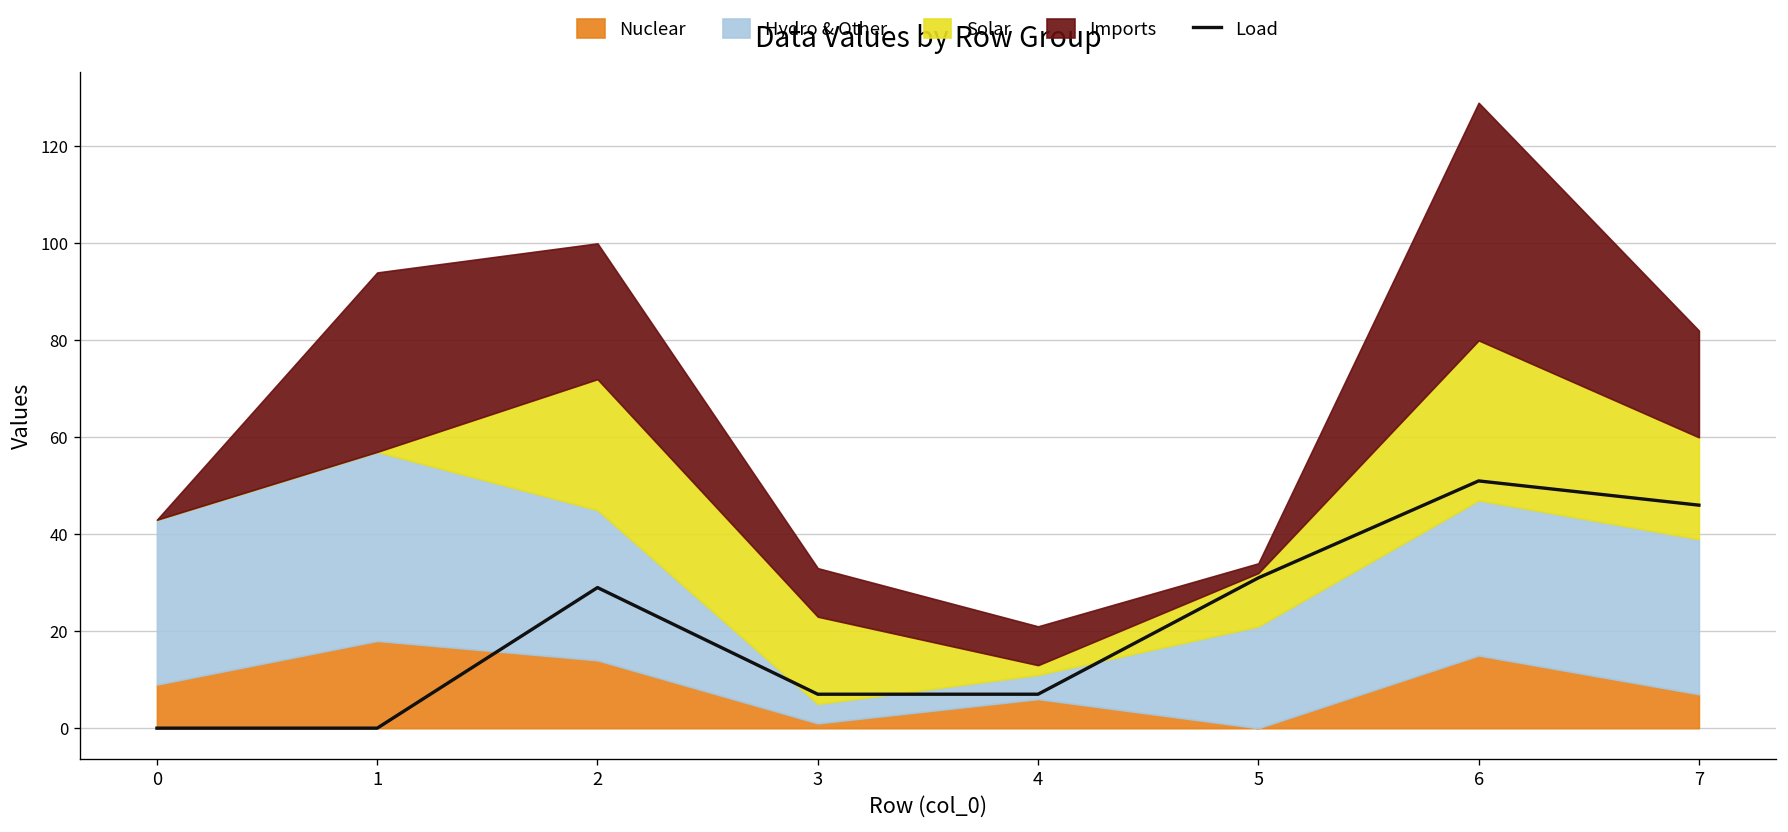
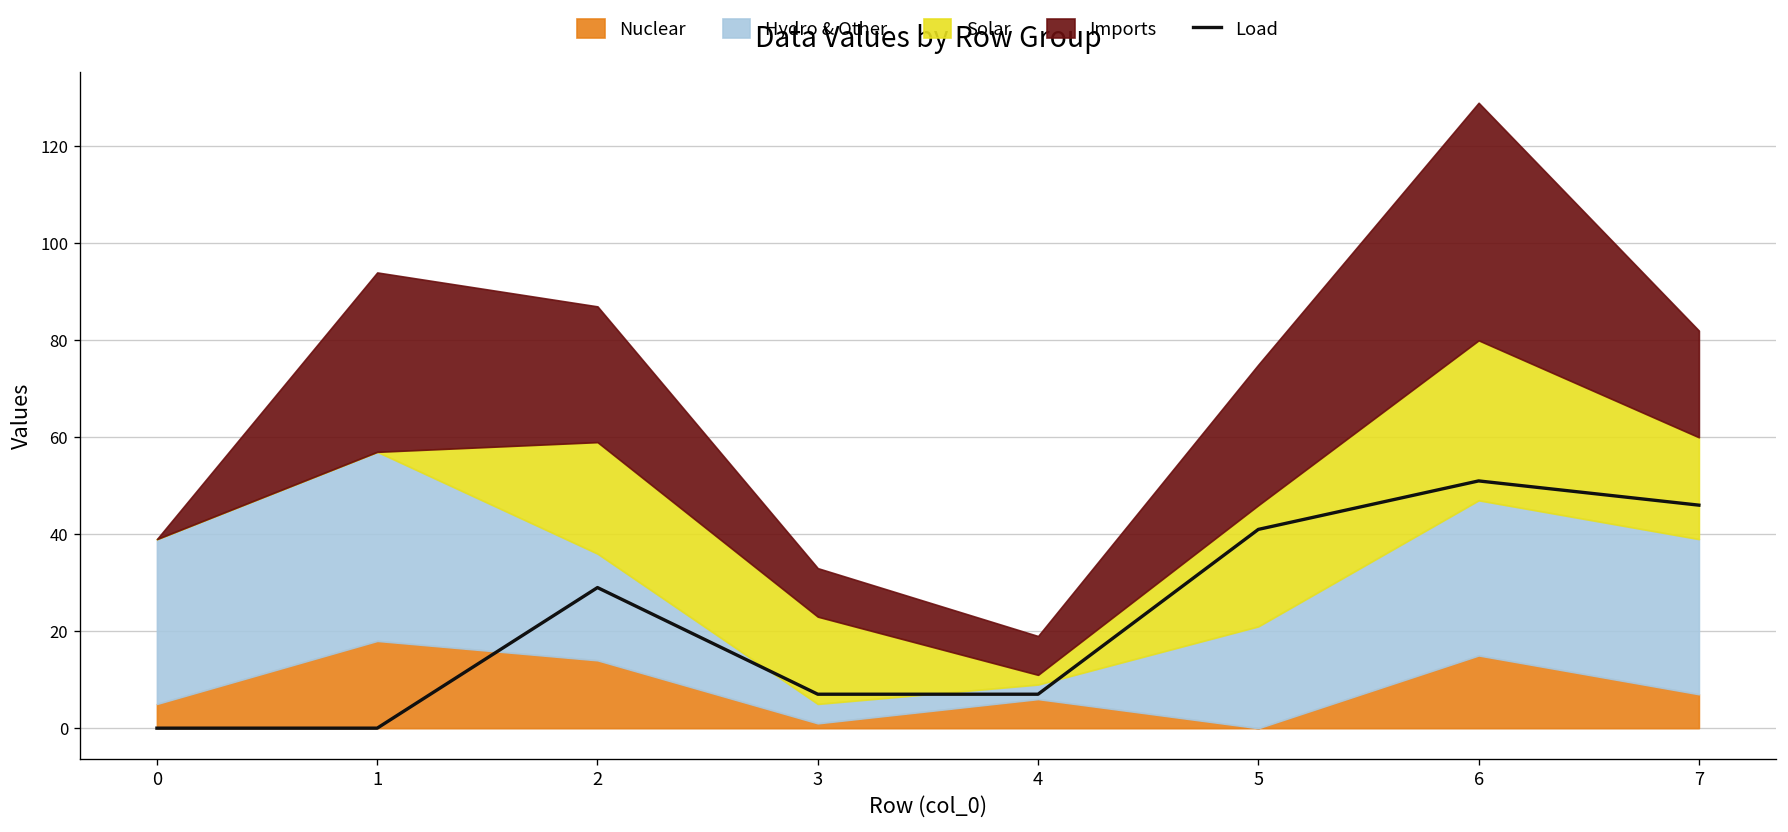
  {
    "Nuclear": {
-     "0": 9,
+     "0": 5,
      "1": 18,
      "2": 14,
      "3": 1,
      "4": 6,
      "5": 0,
      "6": 15,
      "7": 7
    },
    "Load": {
      "0": 0,
      "1": 0,
      "2": 29,
      "3": 7,
      "4": 7,
-     "5": 31,
+     "5": 41,
      "6": 51,
      "7": 46
    },
    "Hydro & Other": {
-     "2": 31,
+     "2": 22,
      "3": 4,
-     "4": 5,
+     "4": 3,
      "5": 21,
      "6": 32,
      "7": 32
    },
    "Solar": {
-     "2": 27,
+     "2": 23,
      "3": 18,
      "4": 2,
-     "5": 11,
+     "5": 25,
      "6": 33,
      "7": 21
    },
    "Imports": {
      "1": 37,
      "2": 28,
      "3": 10,
      "4": 8,
-     "5": 2,
+     "5": 29,
      "6": 49,
      "7": 22
    }
  }
